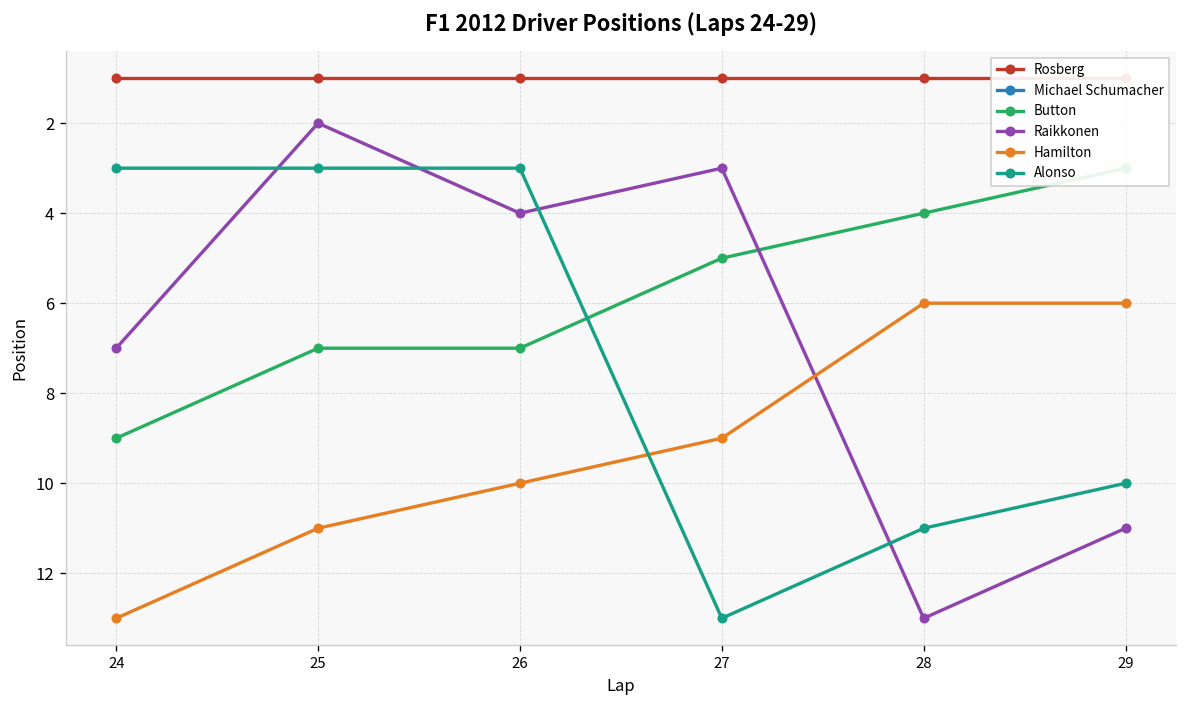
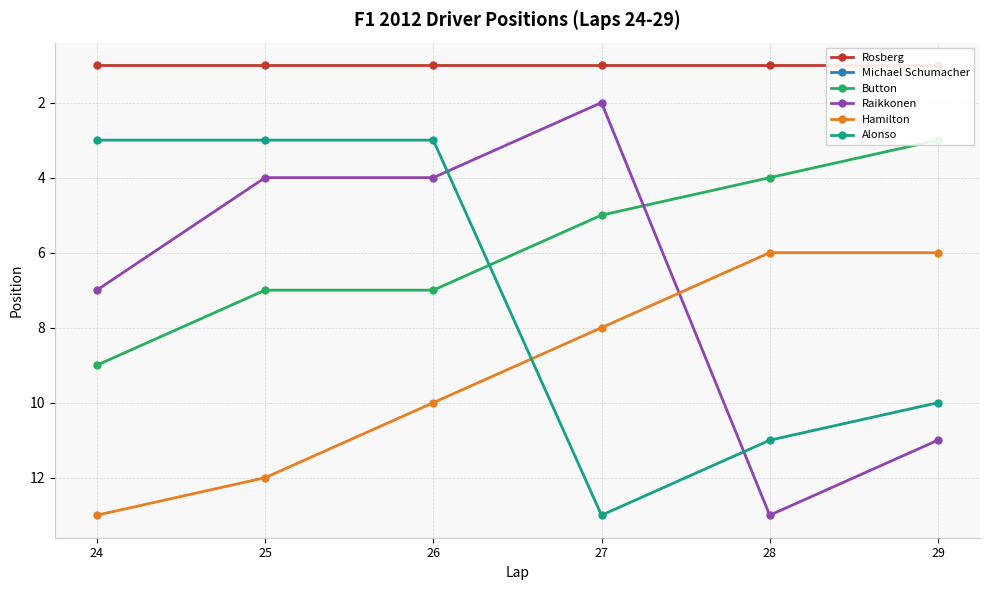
  {
    "Rosberg": {
      "24": 1,
      "25": 1,
      "26": 1,
      "27": 1,
      "28": 1
    },
    "Raikkonen": {
      "24": 7,
-     "25": 2,
+     "25": 4,
      "26": 4,
-     "27": 3,
+     "27": 2,
      "28": 13,
      "29": 11
    },
    "Hamilton": {
      "24": 13,
-     "25": 11,
+     "25": 12,
      "26": 10,
-     "27": 9,
+     "27": 8,
      "28": 6,
      "29": 6
    }
  }
